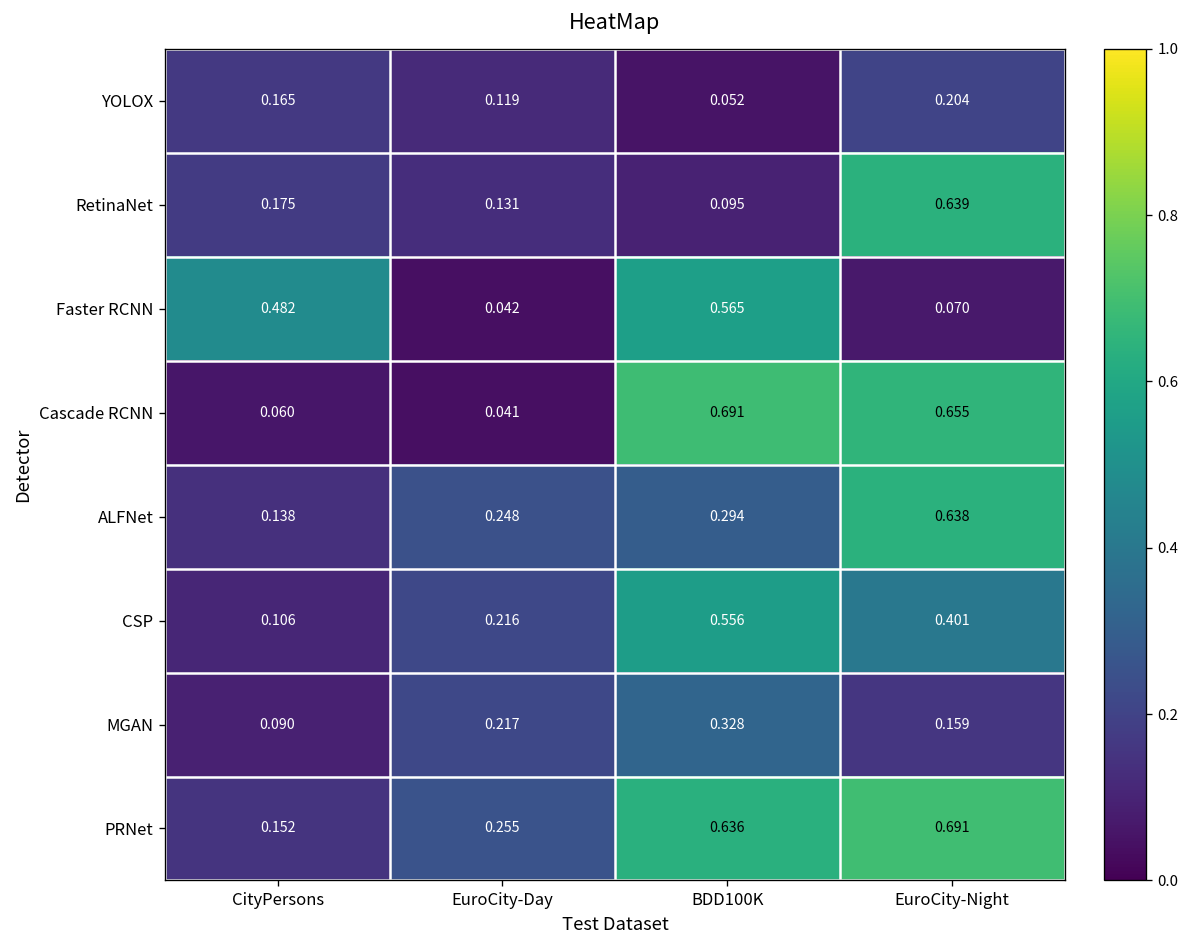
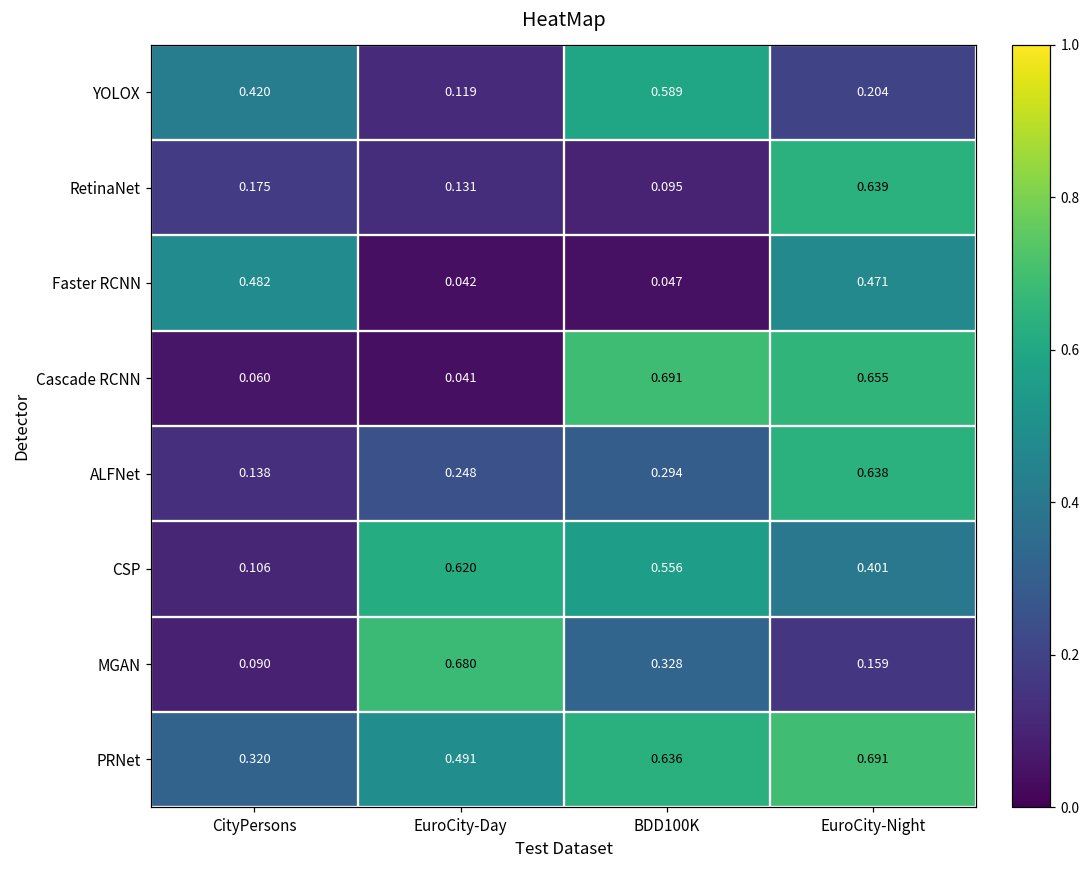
  {
    "YOLOX": {
-     "CityPersons": 0.165,
+     "CityPersons": 0.420,
      "EuroCity-Day": 0.119,
-     "BDD100K": 0.052,
+     "BDD100K": 0.589,
      "EuroCity-Night": 0.204
    },
    "RetinaNet": {
      "CityPersons": 0.175,
      "EuroCity-Day": 0.131,
      "BDD100K": 0.095,
      "EuroCity-Night": 0.639
    },
    "Faster RCNN": {
      "CityPersons": 0.482,
      "EuroCity-Day": 0.042,
-     "BDD100K": 0.565,
-     "EuroCity-Night": 0.070
+     "BDD100K": 0.047,
+     "EuroCity-Night": 0.471
    },
    "Cascade RCNN": {
      "CityPersons": 0.060,
      "EuroCity-Day": 0.041,
      "BDD100K": 0.691,
      "EuroCity-Night": 0.655
    },
    "ALFNet": {
      "CityPersons": 0.138,
      "EuroCity-Day": 0.248,
      "BDD100K": 0.294,
      "EuroCity-Night": 0.638
    },
    "CSP": {
      "CityPersons": 0.106,
-     "EuroCity-Day": 0.216,
+     "EuroCity-Day": 0.620,
      "BDD100K": 0.556,
      "EuroCity-Night": 0.401
    },
    "MGAN": {
      "CityPersons": 0.090,
-     "EuroCity-Day": 0.217,
+     "EuroCity-Day": 0.680,
      "BDD100K": 0.328,
      "EuroCity-Night": 0.159
    },
    "PRNet": {
-     "CityPersons": 0.152,
-     "EuroCity-Day": 0.255,
+     "CityPersons": 0.320,
+     "EuroCity-Day": 0.491,
      "BDD100K": 0.636,
      "EuroCity-Night": 0.691
    }
  }
